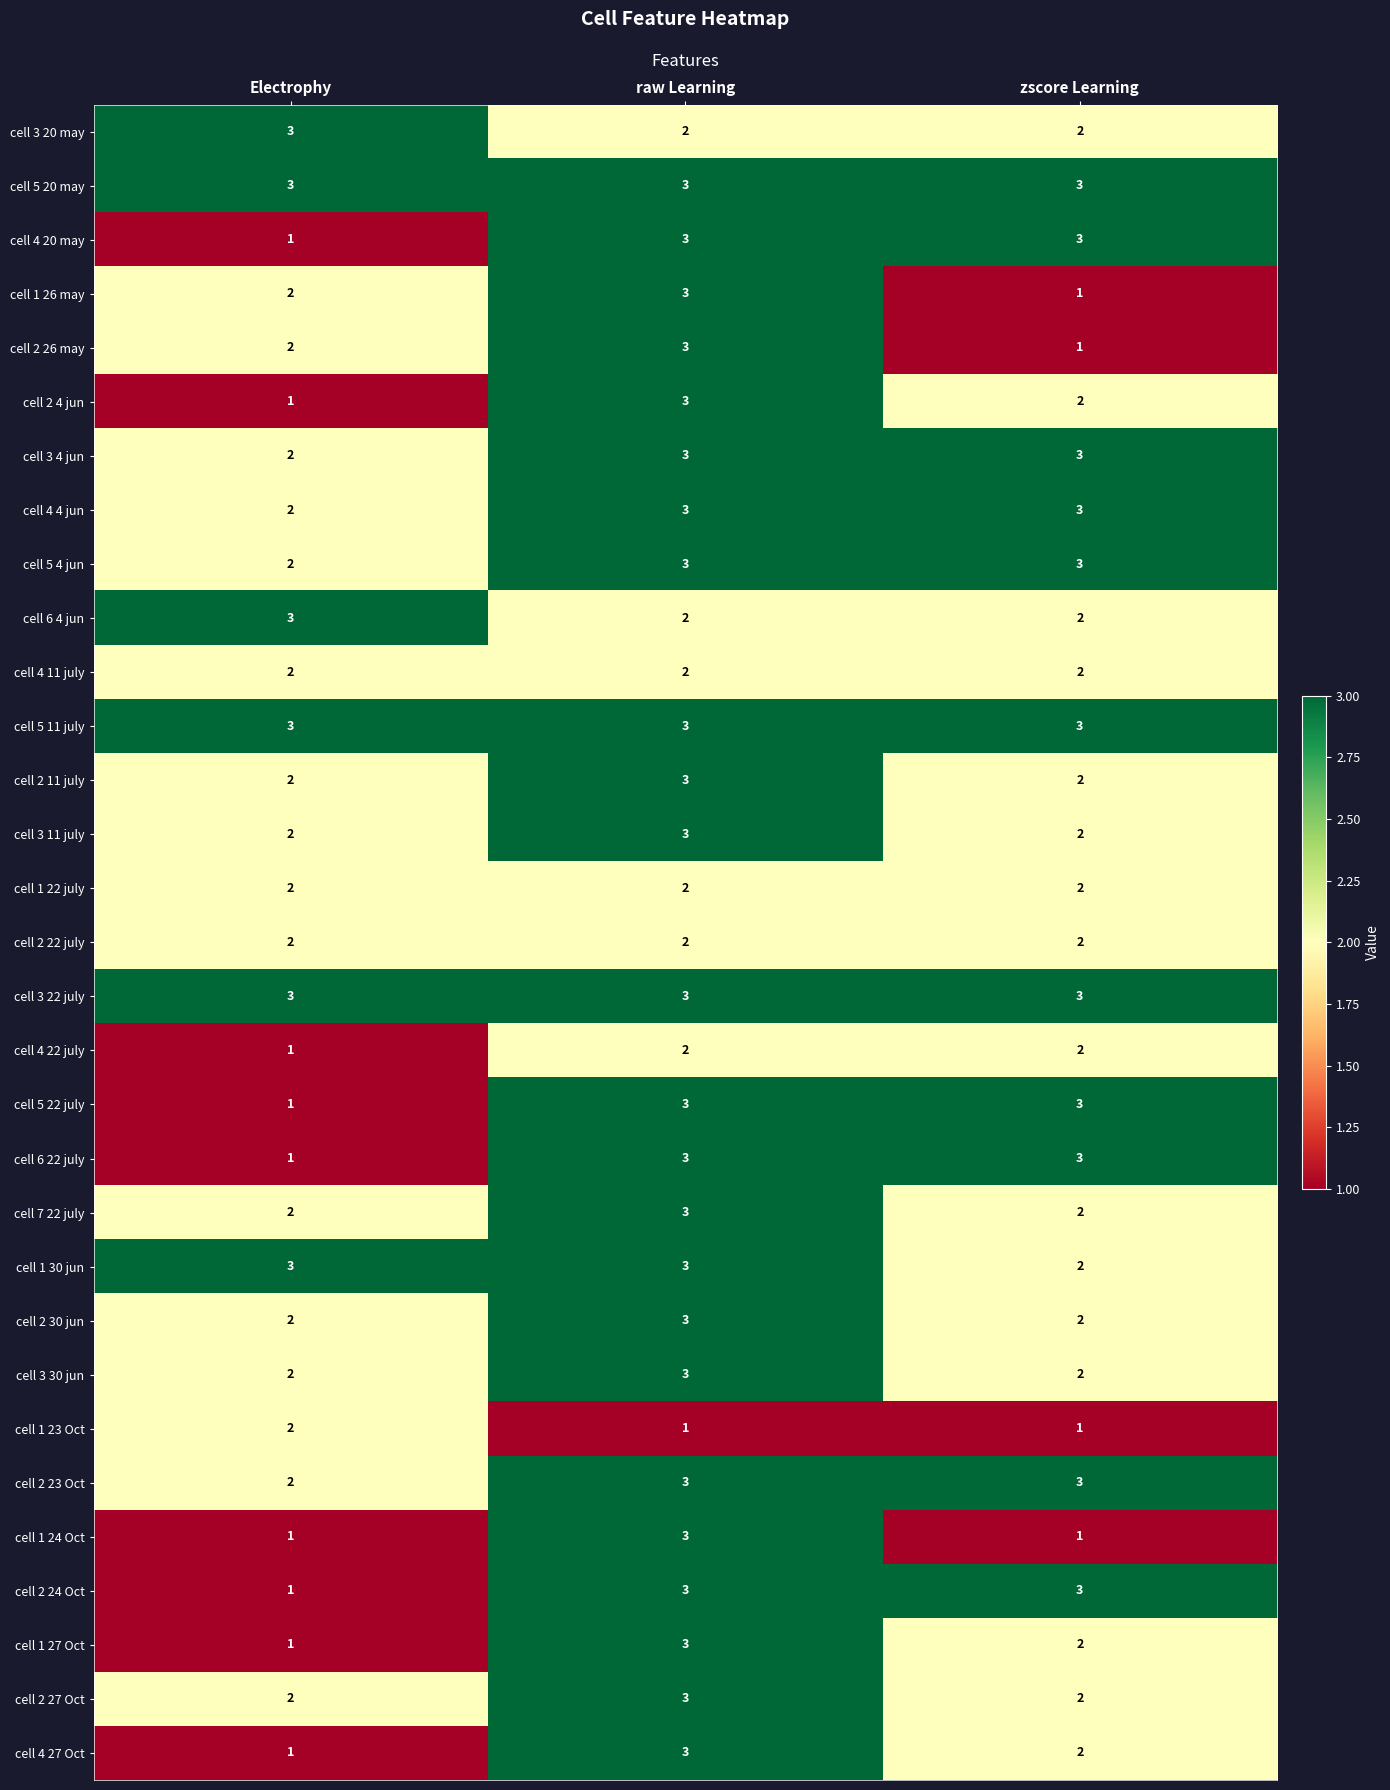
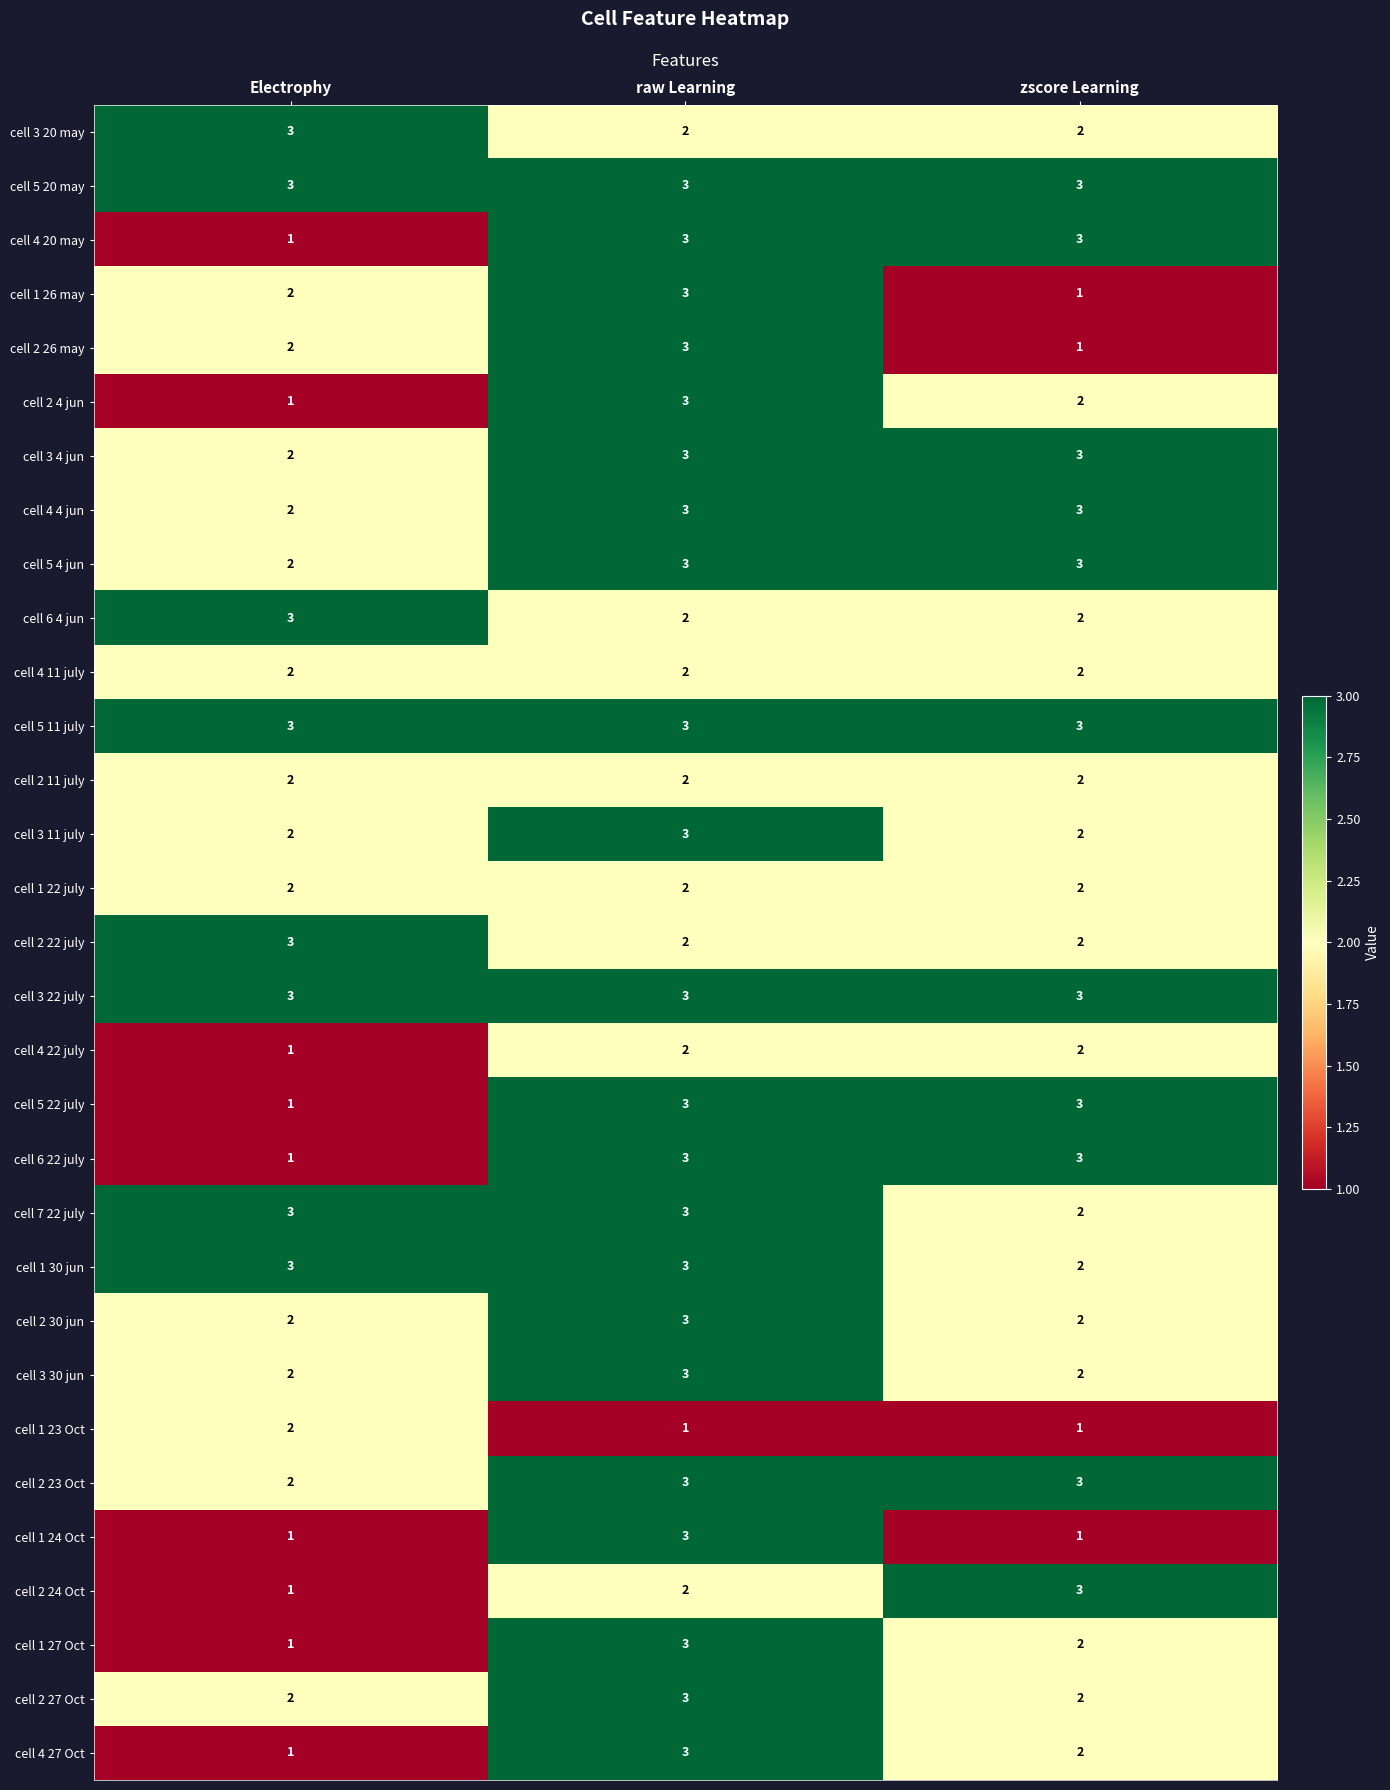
  {
    "cell 3 20 may": {
      "Electrophy": 3,
      "raw Learning": 2,
      "zscore Learning": 2
    },
    "cell 5 20 may": {
      "Electrophy": 3,
      "raw Learning": 3,
      "zscore Learning": 3
    },
    "cell 4 20 may": {
      "Electrophy": 1,
      "raw Learning": 3,
      "zscore Learning": 3
    },
    "cell 1 26 may": {
      "Electrophy": 2,
      "raw Learning": 3,
      "zscore Learning": 1
    },
    "cell 2 26 may": {
      "Electrophy": 2,
      "raw Learning": 3,
      "zscore Learning": 1
    },
    "cell 2 4 jun": {
      "Electrophy": 1,
      "raw Learning": 3,
      "zscore Learning": 2
    },
    "cell 3 4 jun": {
      "Electrophy": 2,
      "raw Learning": 3,
      "zscore Learning": 3
    },
    "cell 4 4 jun": {
      "Electrophy": 2,
      "raw Learning": 3,
      "zscore Learning": 3
    },
    "cell 5 4 jun": {
      "Electrophy": 2,
      "raw Learning": 3,
      "zscore Learning": 3
    },
    "cell 6 4 jun": {
      "Electrophy": 3,
      "raw Learning": 2,
      "zscore Learning": 2
    },
    "cell 4 11 july": {
      "Electrophy": 2,
      "raw Learning": 2,
      "zscore Learning": 2
    },
    "cell 5 11 july": {
      "Electrophy": 3,
      "raw Learning": 3,
      "zscore Learning": 3
    },
    "cell 2 11 july": {
      "Electrophy": 2,
-     "raw Learning": 3,
+     "raw Learning": 2,
      "zscore Learning": 2
    },
    "cell 3 11 july": {
      "Electrophy": 2,
      "raw Learning": 3,
      "zscore Learning": 2
    },
    "cell 1 22 july": {
      "Electrophy": 2,
      "raw Learning": 2,
      "zscore Learning": 2
    },
    "cell 2 22 july": {
-     "Electrophy": 2,
+     "Electrophy": 3,
      "raw Learning": 2,
      "zscore Learning": 2
    },
    "cell 3 22 july": {
      "Electrophy": 3,
      "raw Learning": 3,
      "zscore Learning": 3
    },
    "cell 4 22 july": {
      "Electrophy": 1,
      "raw Learning": 2,
      "zscore Learning": 2
    },
    "cell 5 22 july": {
      "Electrophy": 1,
      "raw Learning": 3,
      "zscore Learning": 3
    },
    "cell 6 22 july": {
      "Electrophy": 1,
      "raw Learning": 3,
      "zscore Learning": 3
    },
    "cell 7 22 july": {
-     "Electrophy": 2,
+     "Electrophy": 3,
      "raw Learning": 3,
      "zscore Learning": 2
    },
    "cell 1 30 jun": {
      "Electrophy": 3,
      "raw Learning": 3,
      "zscore Learning": 2
    },
    "cell 2 30 jun": {
      "Electrophy": 2,
      "raw Learning": 3,
      "zscore Learning": 2
    },
    "cell 3 30 jun": {
      "Electrophy": 2,
      "raw Learning": 3,
      "zscore Learning": 2
    },
    "cell 1 23 Oct": {
      "Electrophy": 2,
      "raw Learning": 1,
      "zscore Learning": 1
    },
    "cell 2 23 Oct": {
      "Electrophy": 2,
      "raw Learning": 3,
      "zscore Learning": 3
    },
    "cell 1 24 Oct": {
      "Electrophy": 1,
      "raw Learning": 3,
      "zscore Learning": 1
    },
    "cell 2 24 Oct": {
      "Electrophy": 1,
-     "raw Learning": 3,
+     "raw Learning": 2,
      "zscore Learning": 3
    },
    "cell 1 27 Oct": {
      "Electrophy": 1,
      "raw Learning": 3,
      "zscore Learning": 2
    },
    "cell 2 27 Oct": {
      "Electrophy": 2,
      "raw Learning": 3,
      "zscore Learning": 2
    },
    "cell 4 27 Oct": {
      "Electrophy": 1,
      "raw Learning": 3,
      "zscore Learning": 2
    }
  }
